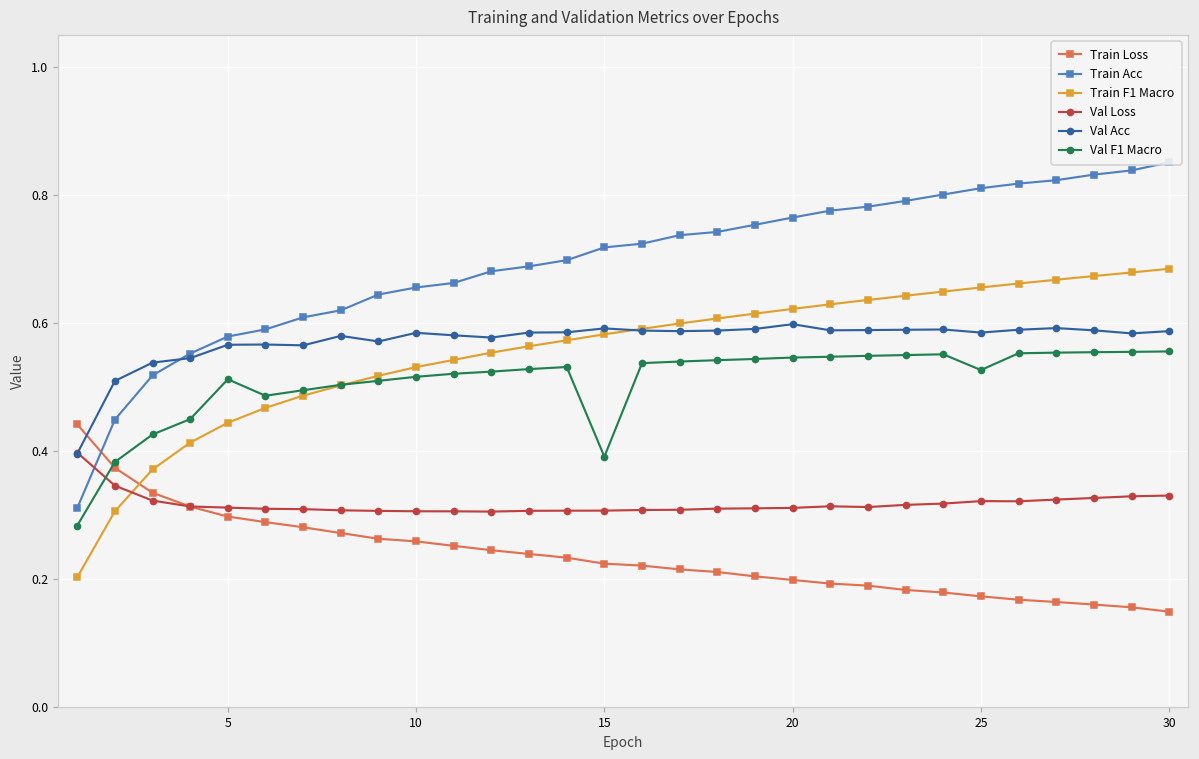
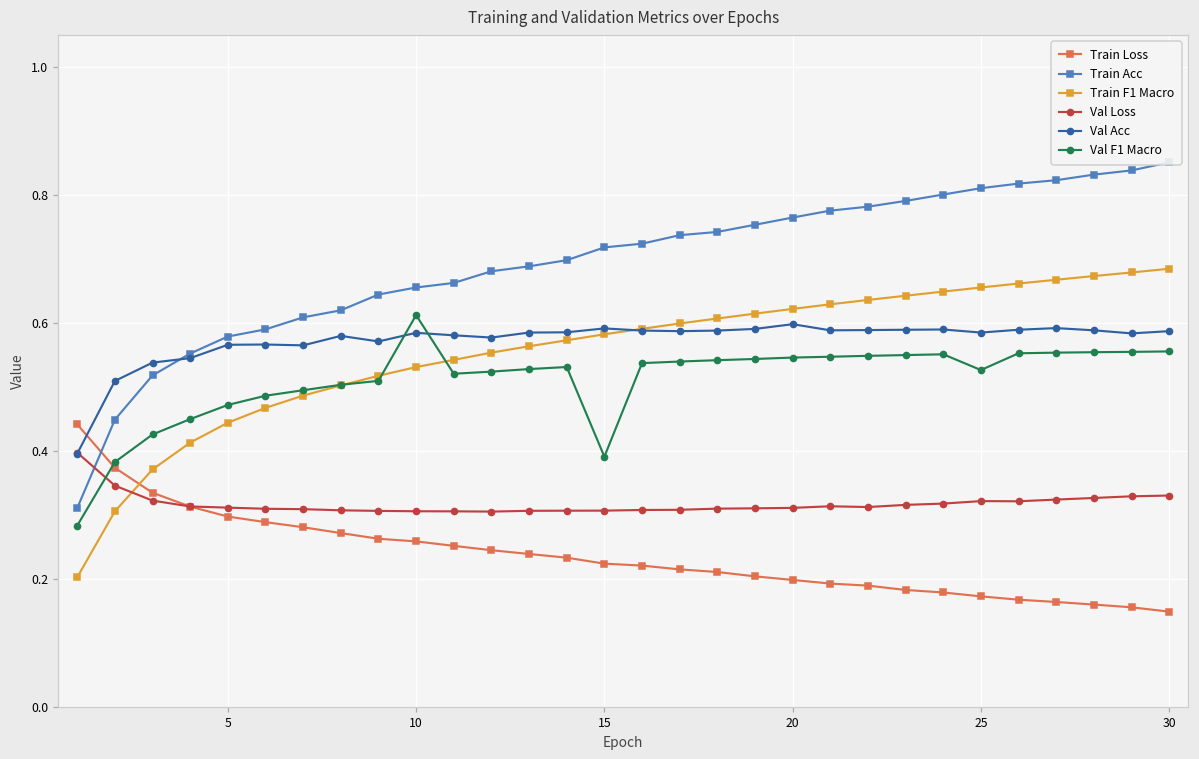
  {
    "Val F1 Macro": {
-     "5": 0.51,
-     "10": 0.52,
+     "5": 0.47,
+     "10": 0.61,
      "15": 0.39,
      "20": 0.55,
      "25": 0.53,
      "30": 0.56
    }
  }
